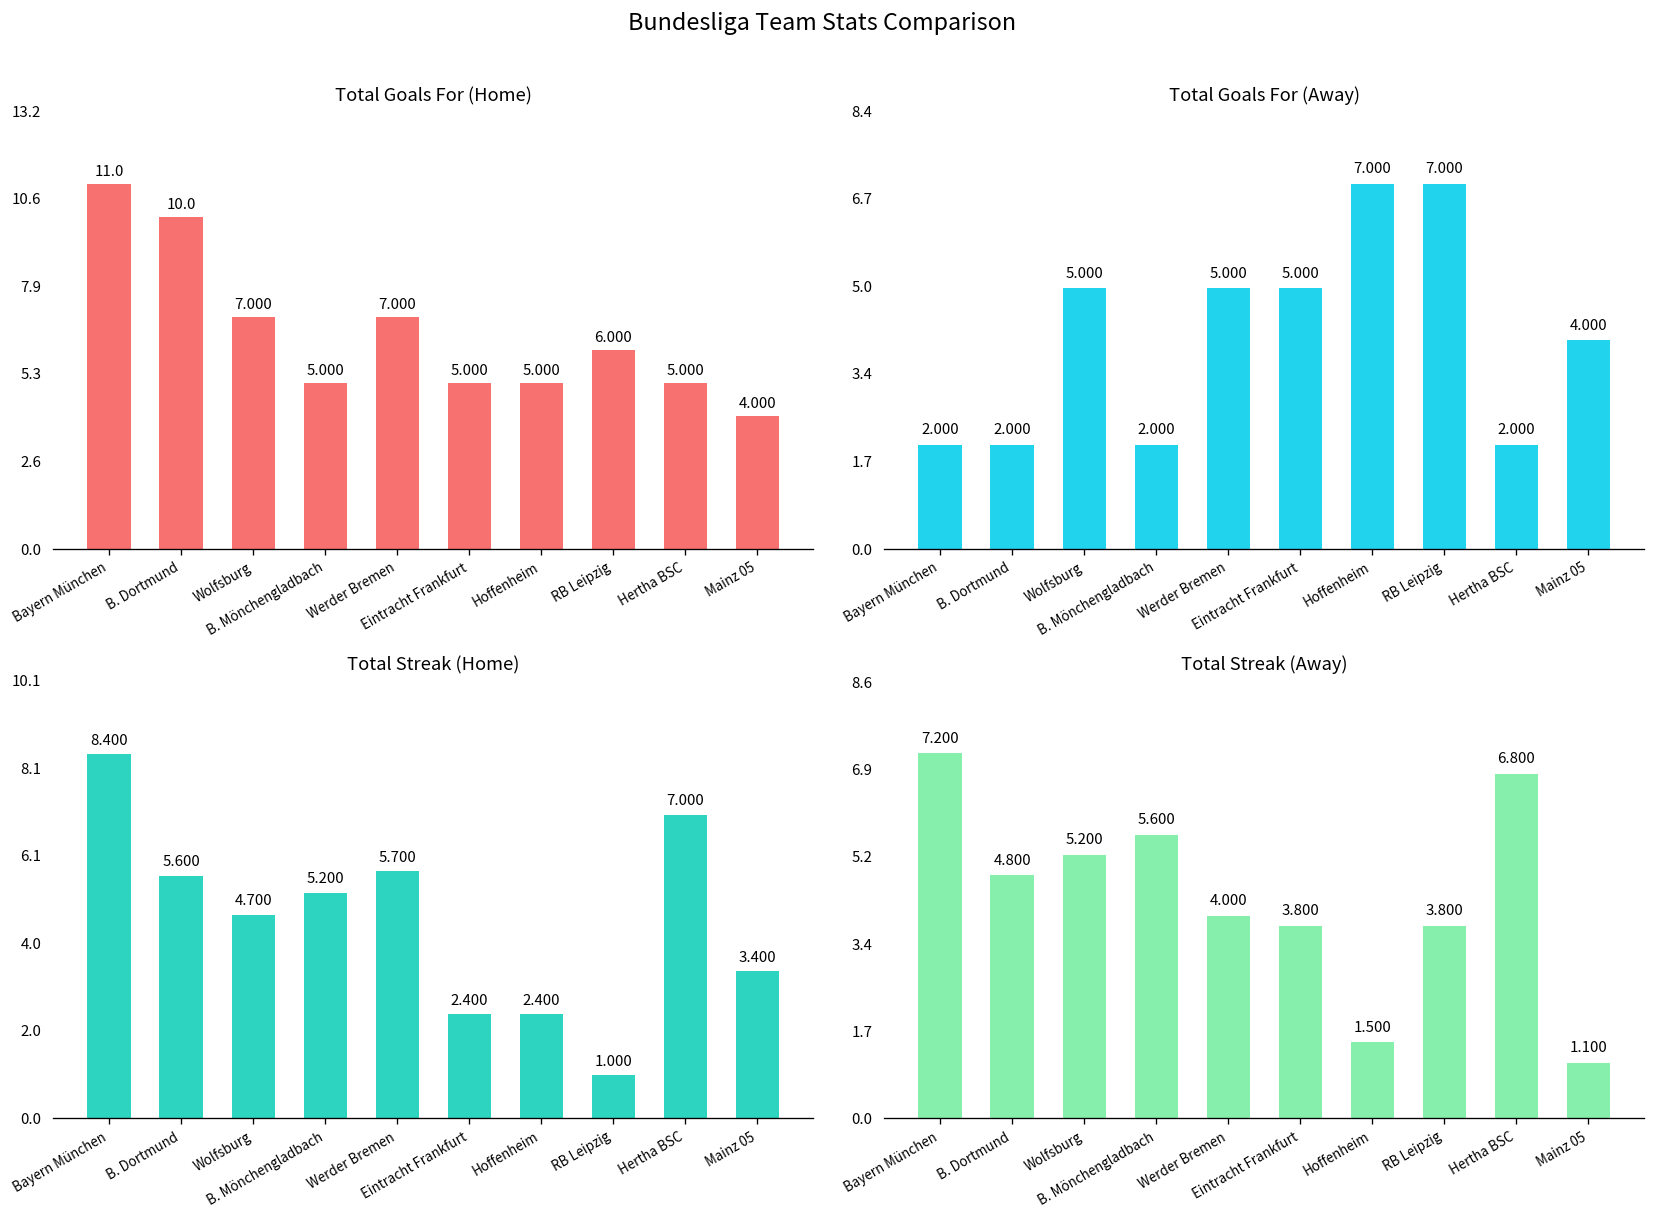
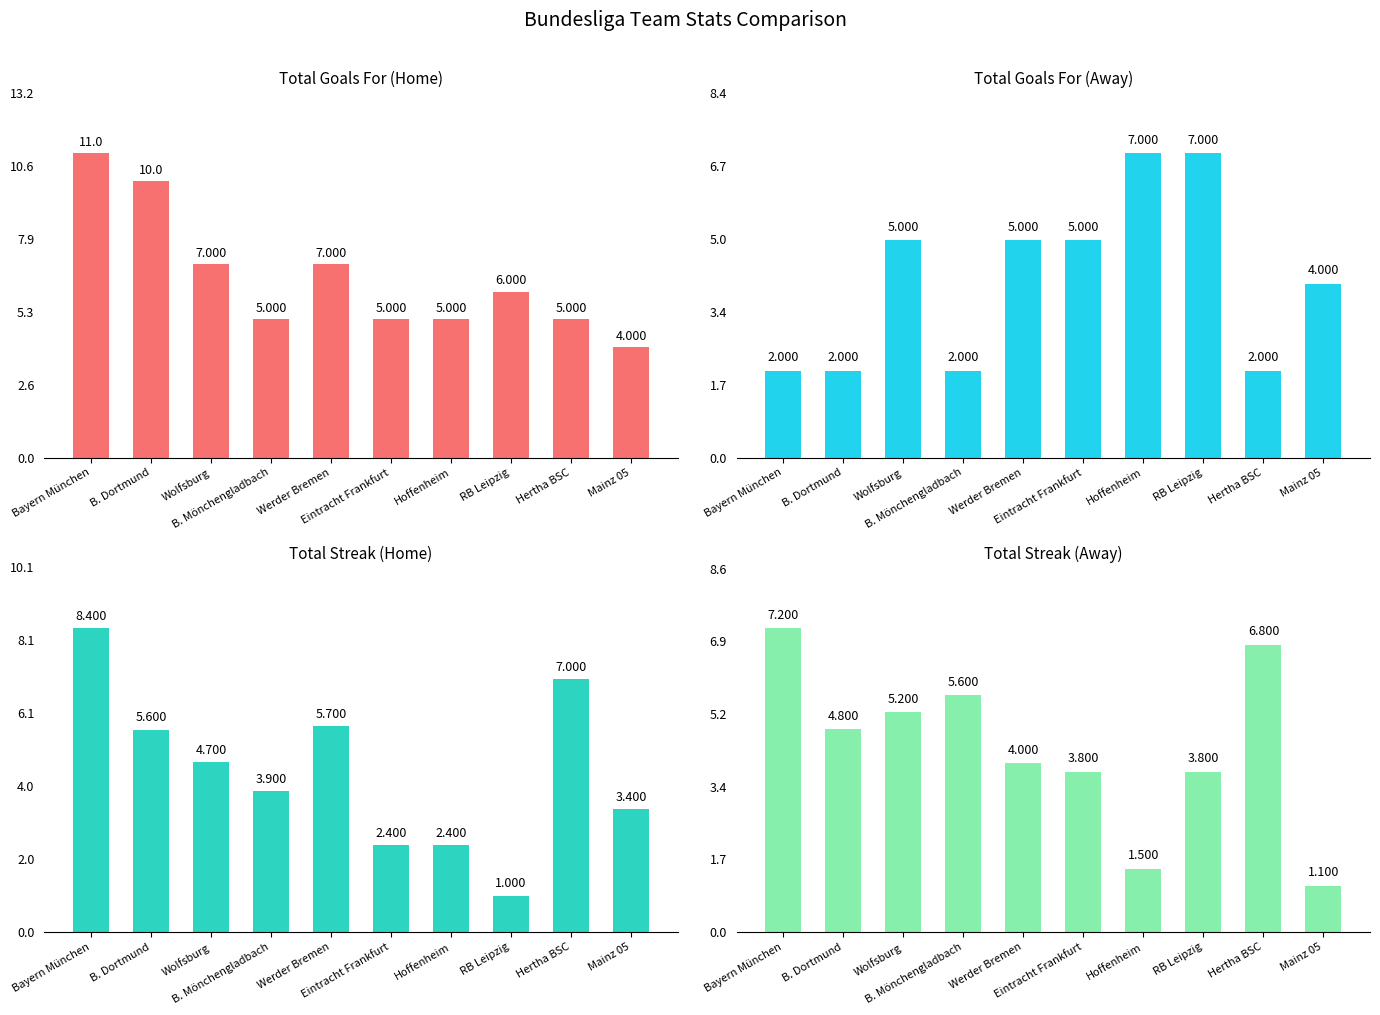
  {
    "Total Goals For (Home)": {
      "Bayern München": 11.0,
      "B. Dortmund": 10.0,
      "Wolfsburg": 7.000,
      "B. Mönchengladbach": 5.000,
      "Werder Bremen": 7.000,
      "Eintracht Frankfurt": 5.000,
      "Hoffenheim": 5.000,
      "RB Leipzig": 6.000,
      "Hertha BSC": 5.000,
      "Mainz 05": 4.000
    },
    "Total Goals For (Away)": {
      "Bayern München": 2.000,
      "B. Dortmund": 2.000,
      "Wolfsburg": 5.000,
      "B. Mönchengladbach": 2.000,
      "Werder Bremen": 5.000,
      "Eintracht Frankfurt": 5.000,
      "Hoffenheim": 7.000,
      "RB Leipzig": 7.000,
      "Hertha BSC": 2.000,
      "Mainz 05": 4.000
    },
    "Total Streak (Home)": {
      "Bayern München": 8.400,
      "B. Dortmund": 5.600,
      "Wolfsburg": 4.700,
-     "B. Mönchengladbach": 5.200,
+     "B. Mönchengladbach": 3.900,
      "Werder Bremen": 5.700,
      "Eintracht Frankfurt": 2.400,
      "Hoffenheim": 2.400,
      "RB Leipzig": 1.000,
      "Hertha BSC": 7.000,
      "Mainz 05": 3.400
    },
    "Total Streak (Away)": {
      "Bayern München": 7.200,
      "B. Dortmund": 4.800,
      "Wolfsburg": 5.200,
      "B. Mönchengladbach": 5.600,
      "Werder Bremen": 4.000,
      "Eintracht Frankfurt": 3.800,
      "Hoffenheim": 1.500,
      "RB Leipzig": 3.800,
      "Hertha BSC": 6.800,
      "Mainz 05": 1.100
    }
  }
